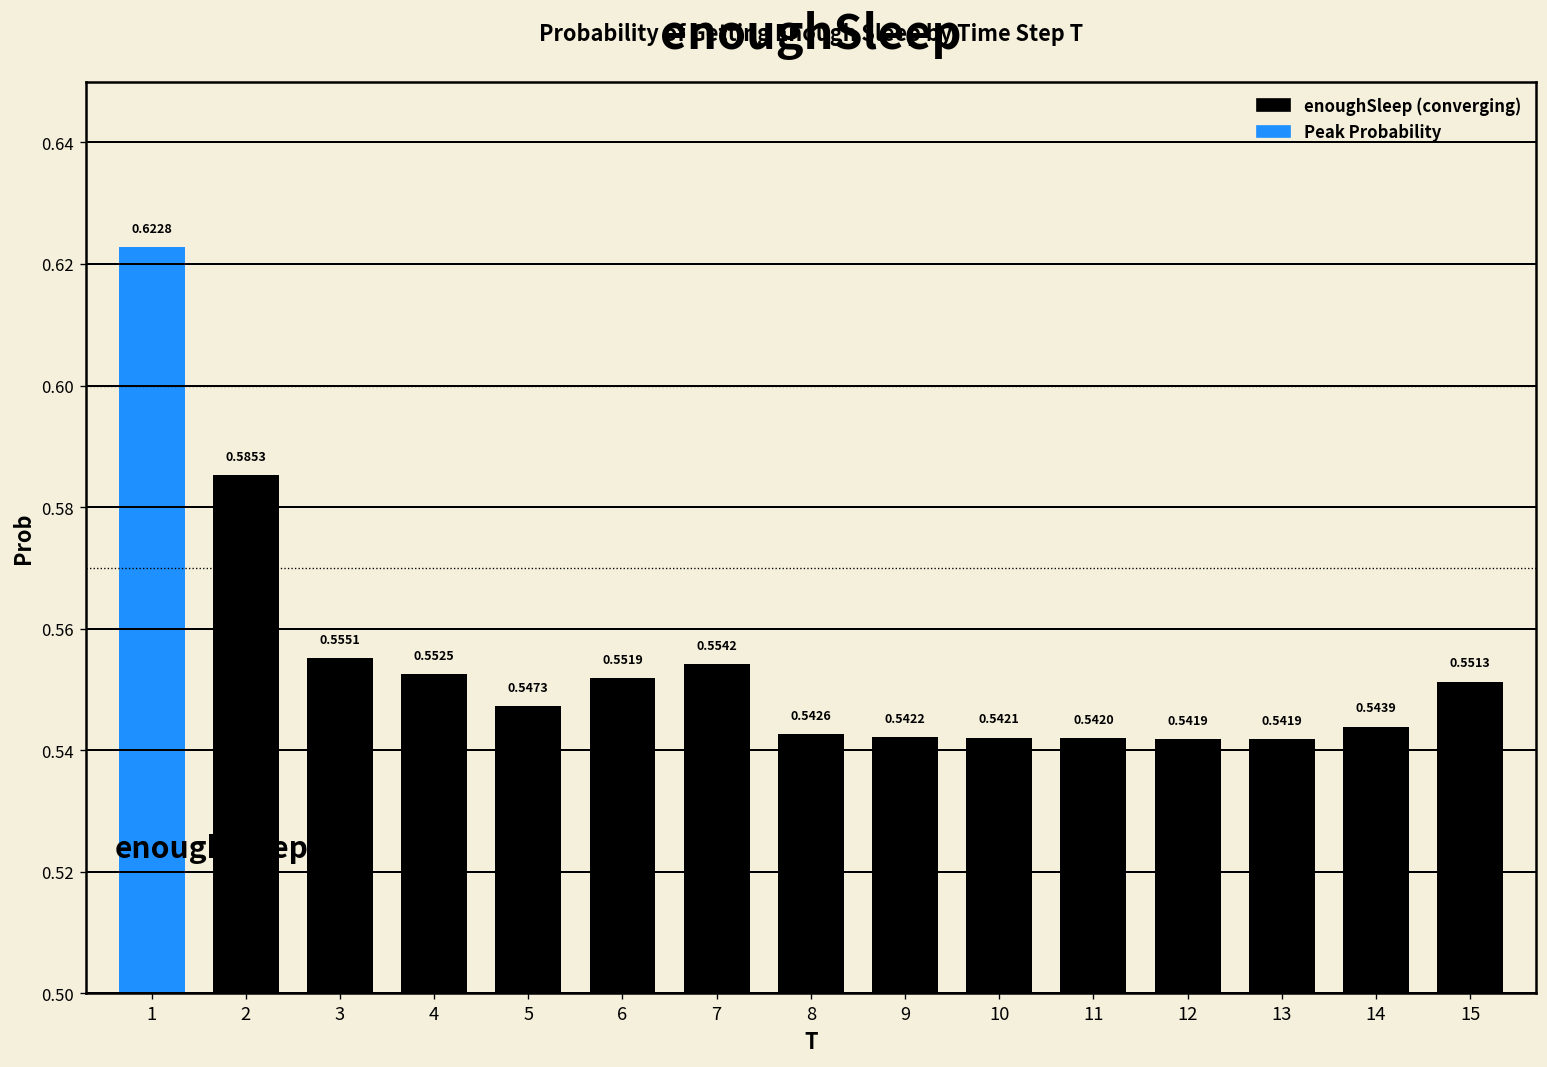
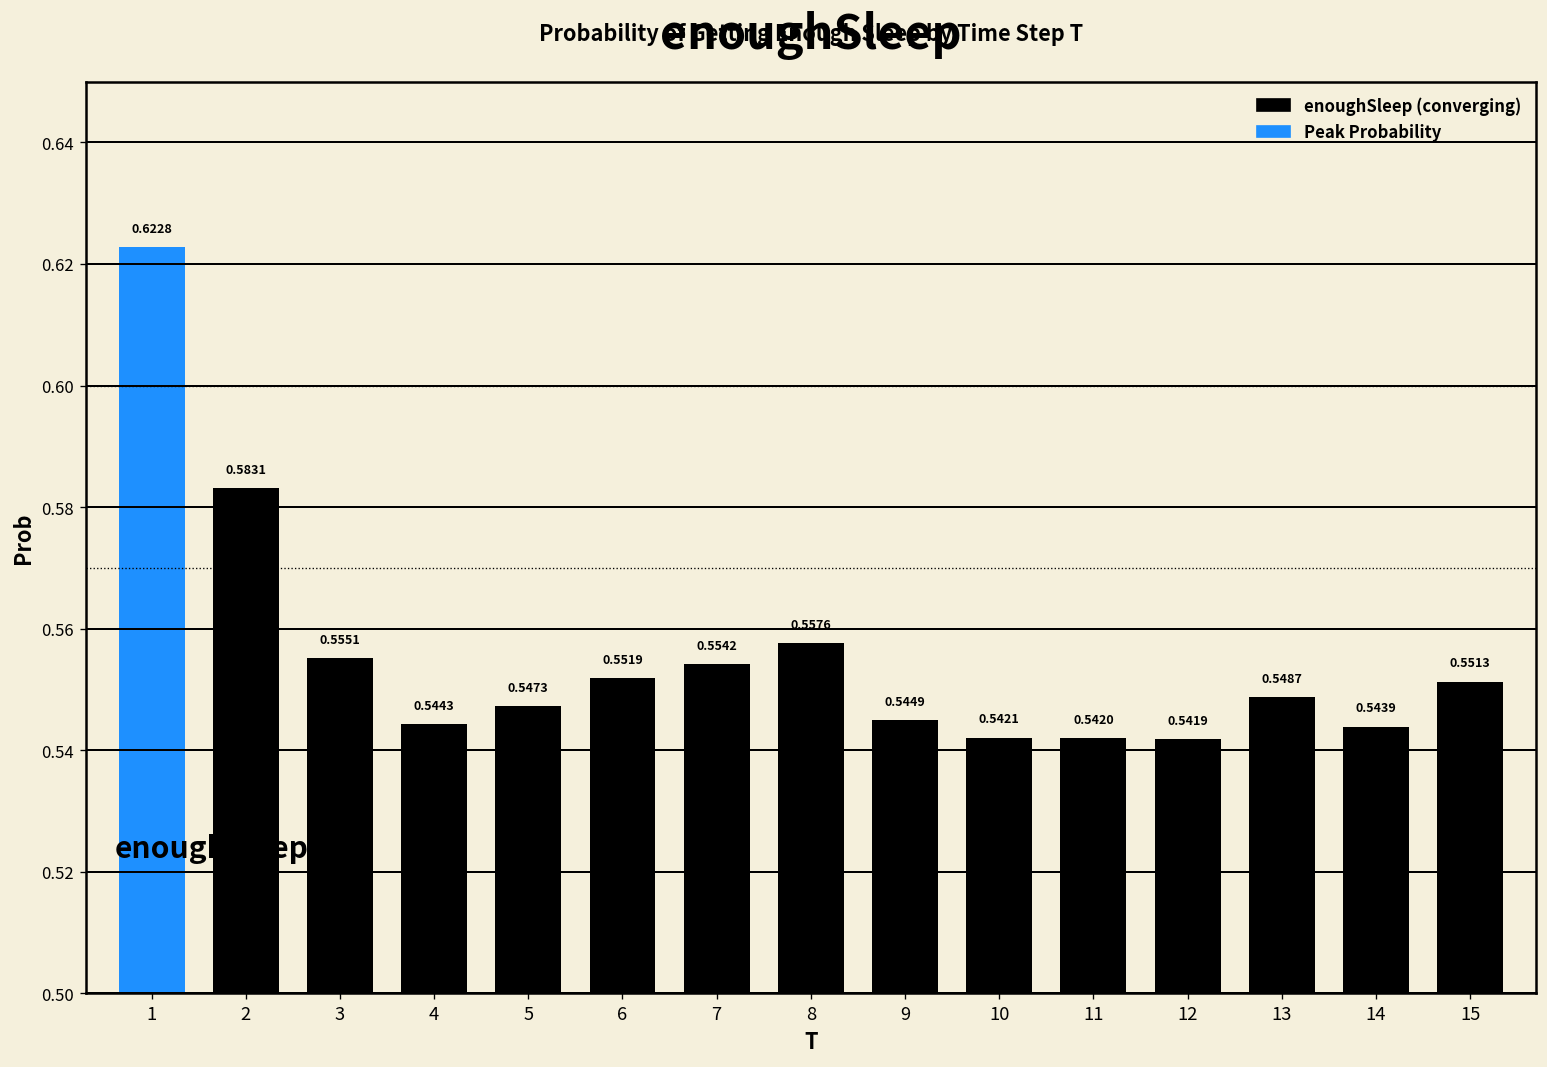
  {
    "1": 0.6228,
-   "2": 0.5853,
+   "2": 0.5831,
    "3": 0.5551,
-   "4": 0.5525,
+   "4": 0.5443,
    "5": 0.5473,
    "6": 0.5519,
    "7": 0.5542,
-   "8": 0.5426,
-   "9": 0.5422,
+   "8": 0.5576,
+   "9": 0.5449,
    "10": 0.5421,
    "11": 0.5420,
    "12": 0.5419,
-   "13": 0.5419,
+   "13": 0.5487,
    "14": 0.5439,
    "15": 0.5513
  }
